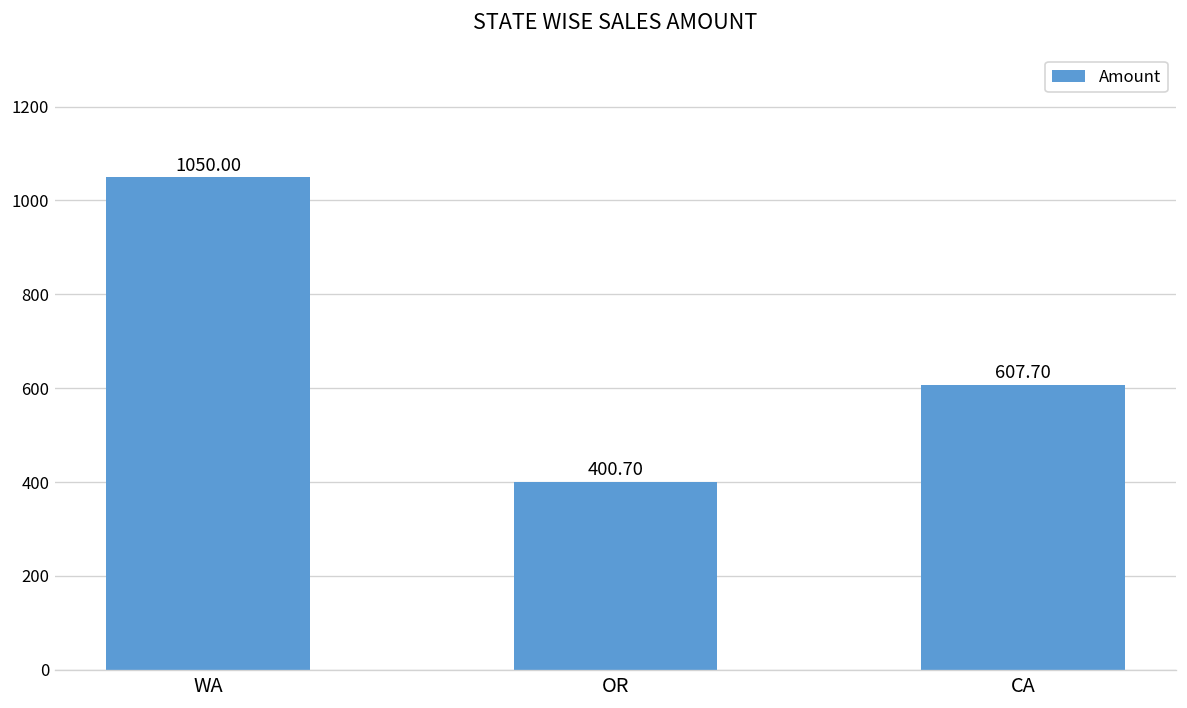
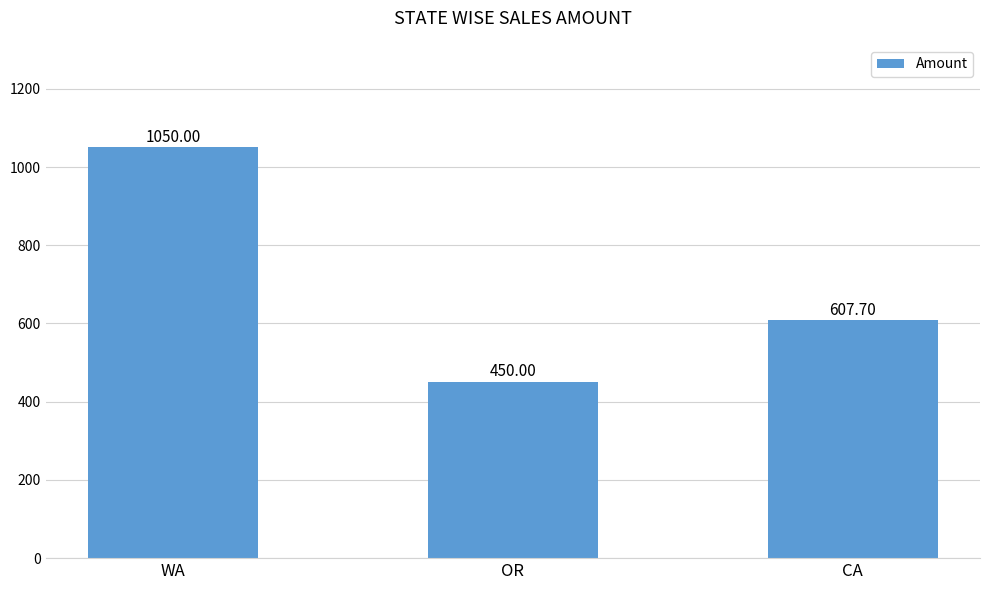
  {
    "WA": 1050.00,
-   "OR": 400.70,
+   "OR": 450.00,
    "CA": 607.70
  }
